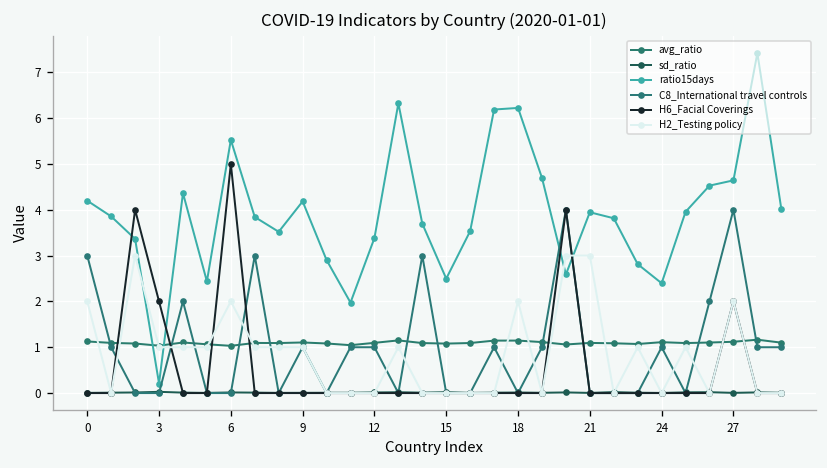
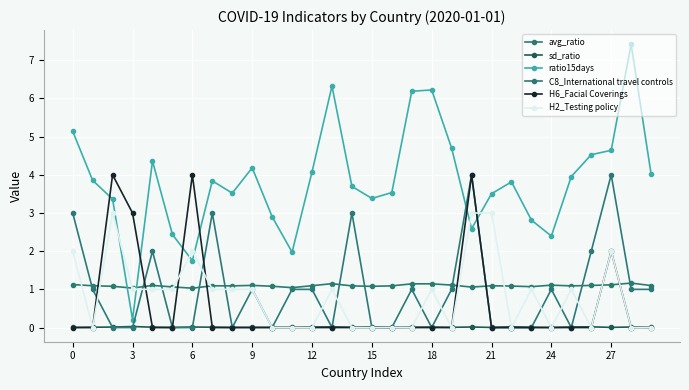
  {
    "ratio15days": {
-     "0": 4.2,
+     "0": 5.1,
      "3": 0.2,
-     "6": 5.5,
+     "6": 1.8,
      "9": 4.2,
-     "12": 3.4,
-     "15": 2.5,
+     "12": 4.1,
+     "15": 3.4,
      "18": 6.2,
-     "21": 3.9,
+     "21": 3.5,
      "24": 2.4,
      "27": 4.6
    },
    "H6_Facial Coverings": {
-     "3": 2,
-     "6": 5
+     "3": 3,
+     "6": 4
    },
    "H2_Testing policy": {
      "0": 2,
      "6": 2,
-     "18": 2,
+     "18": 1,
      "21": 3
    }
  }
